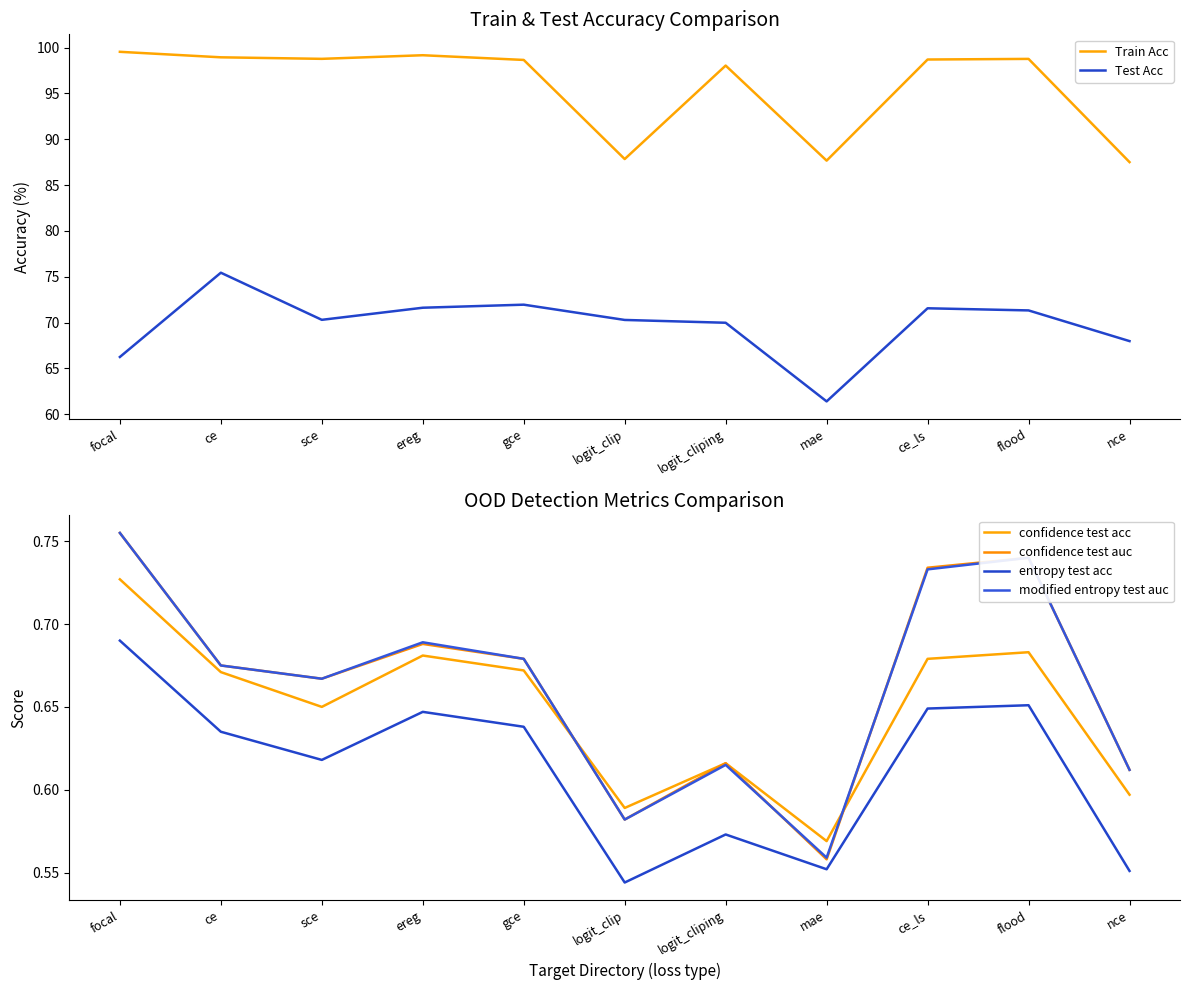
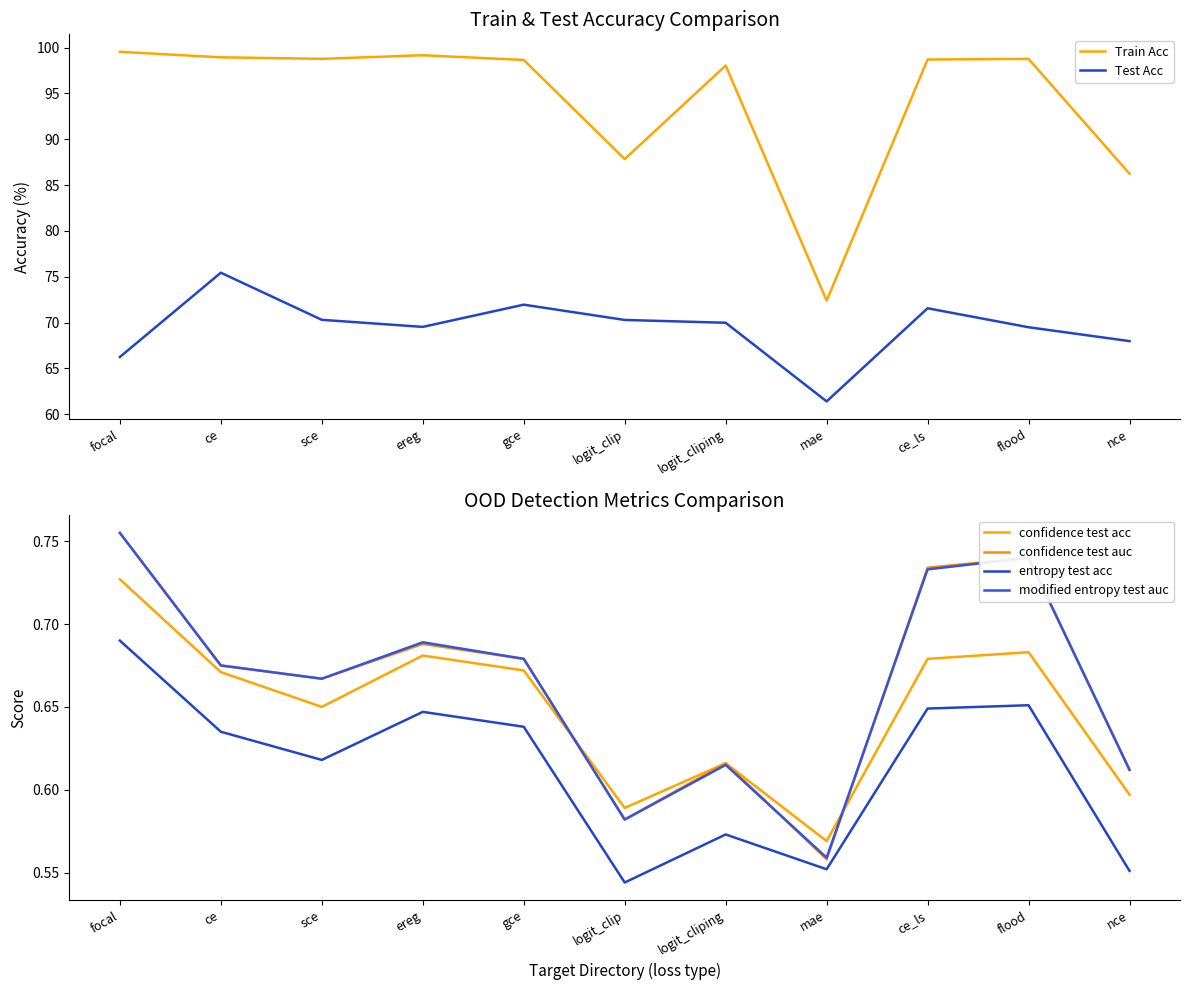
  {
    "Train & Test Accuracy Comparison": {
      "Train Acc": {
        "focal": 100,
        "ce": 99,
        "sce": 99,
        "ereg": 99,
        "gce": 99,
        "logit_clip": 88,
        "logit_cliping": 98,
-       "mae": 88,
+       "mae": 72,
        "ce_ls": 99,
        "flood": 99,
-       "nce": 88
+       "nce": 86
      },
      "Test Acc": {
        "focal": 66,
        "ce": 75,
        "sce": 70,
-       "ereg": 72,
+       "ereg": 70,
        "gce": 72,
        "logit_clip": 70,
        "logit_cliping": 70,
        "mae": 61,
        "ce_ls": 72,
-       "flood": 71,
+       "flood": 69,
        "nce": 68
      }
    }
  }
